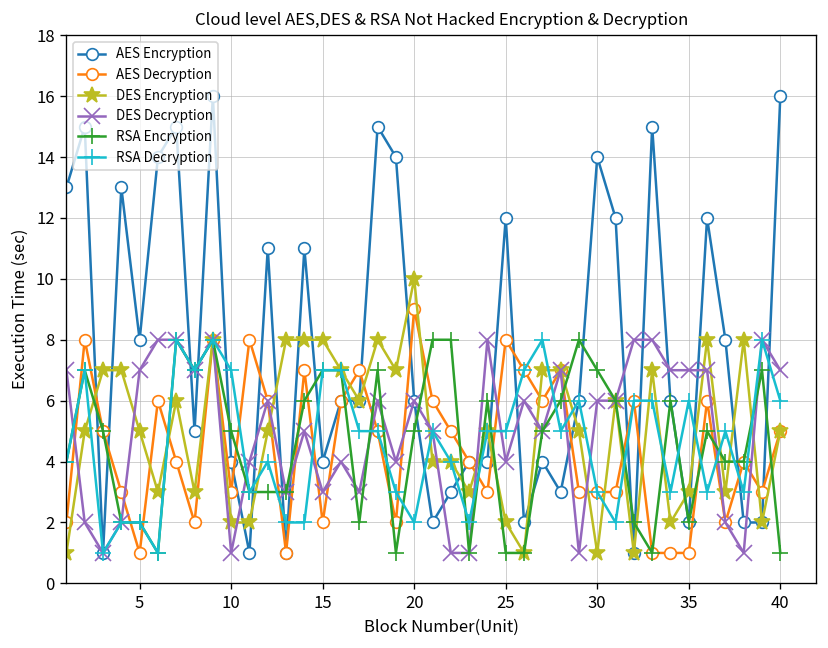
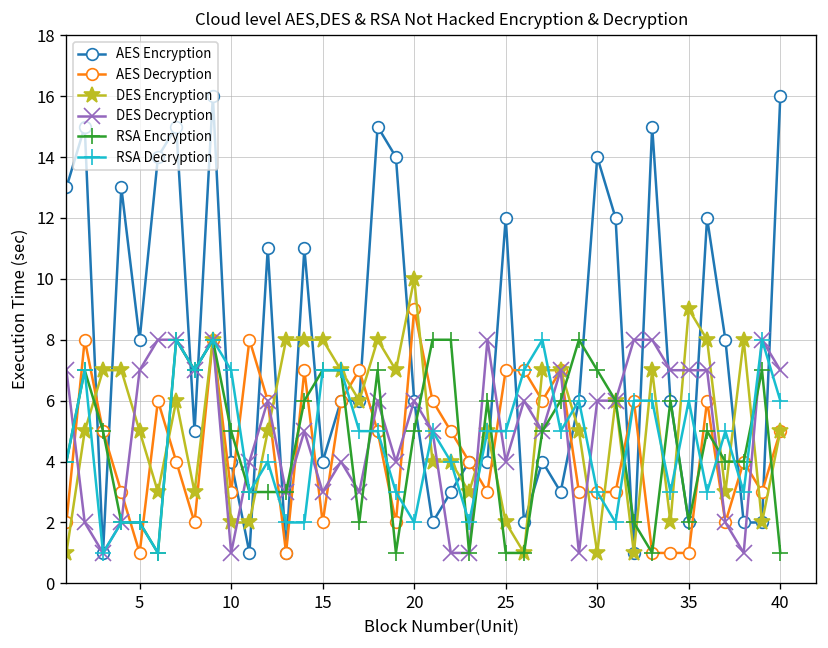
  {
    "AES Encryption": {
      "5": 8,
      "10": 4,
      "15": 4,
      "25": 12,
      "30": 14,
      "40": 16
    },
    "AES Decryption": {
      "5": 1,
      "10": 3,
      "15": 2,
      "20": 9,
-     "25": 8,
+     "25": 7,
      "35": 1
    },
    "DES Encryption": {
      "5": 5,
      "10": 2,
      "15": 8,
      "20": 10,
      "25": 2,
      "30": 1,
-     "35": 3
+     "35": 9
    },
    "DES Decryption": {
      "5": 7,
      "10": 1,
      "15": 3,
      "25": 4,
      "30": 6,
      "35": 7,
      "40": 7
    },
    "RSA Encryption": {
      "10": 5,
      "20": 5,
      "25": 1,
      "30": 7,
      "40": 1
    },
    "RSA Decryption": {
      "10": 7,
      "20": 2,
      "25": 5,
      "35": 6,
      "40": 6
    }
  }
